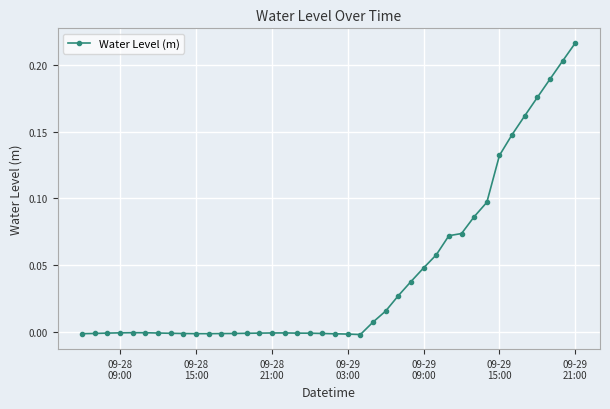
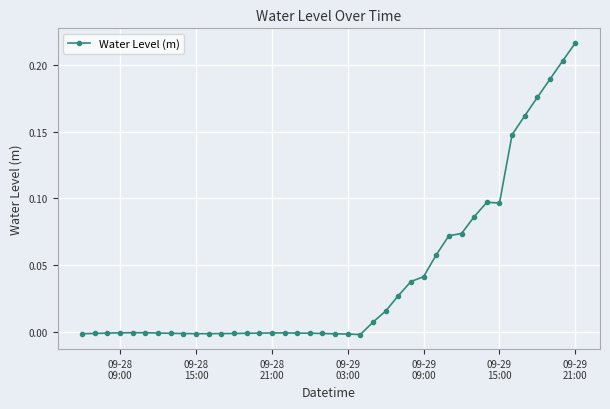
  {
    "09-28 09:00": -0.001,
    "09-28 15:00": -0.001,
    "09-28 21:00": -0.001,
    "09-29 03:00": -0.002,
-   "09-29 09:00": 0.048,
-   "09-29 15:00": 0.132,
+   "09-29 09:00": 0.041,
+   "09-29 15:00": 0.096,
    "09-29 21:00": 0.216
  }
